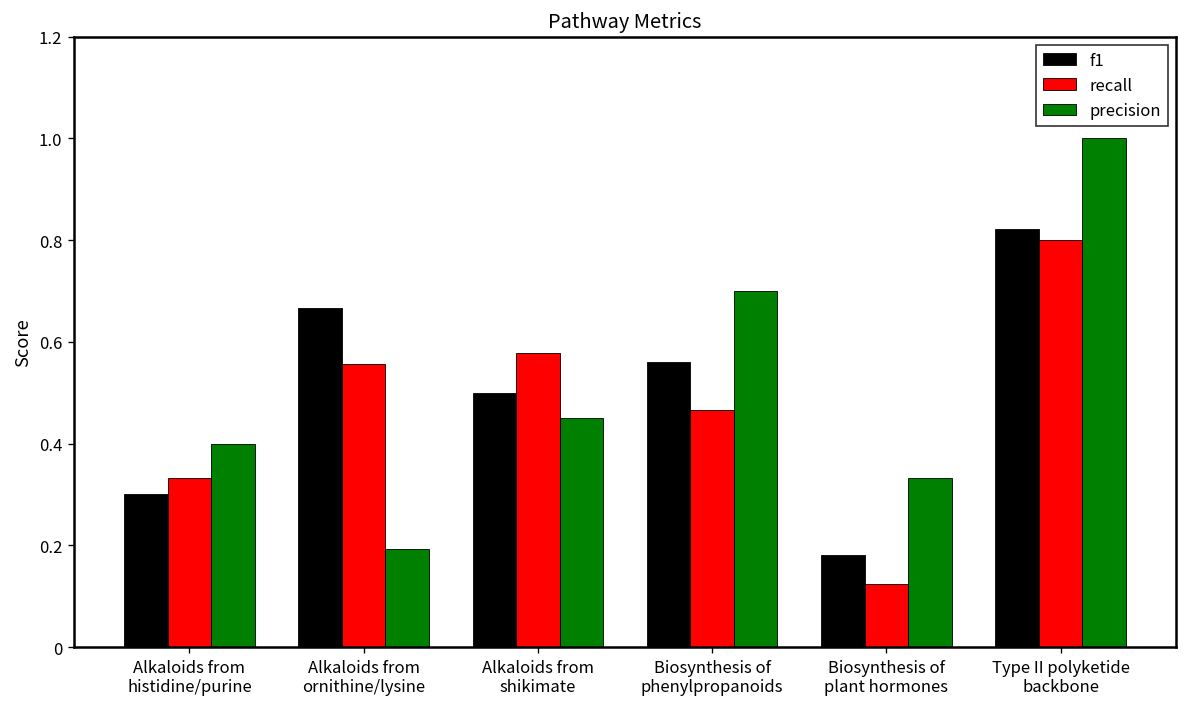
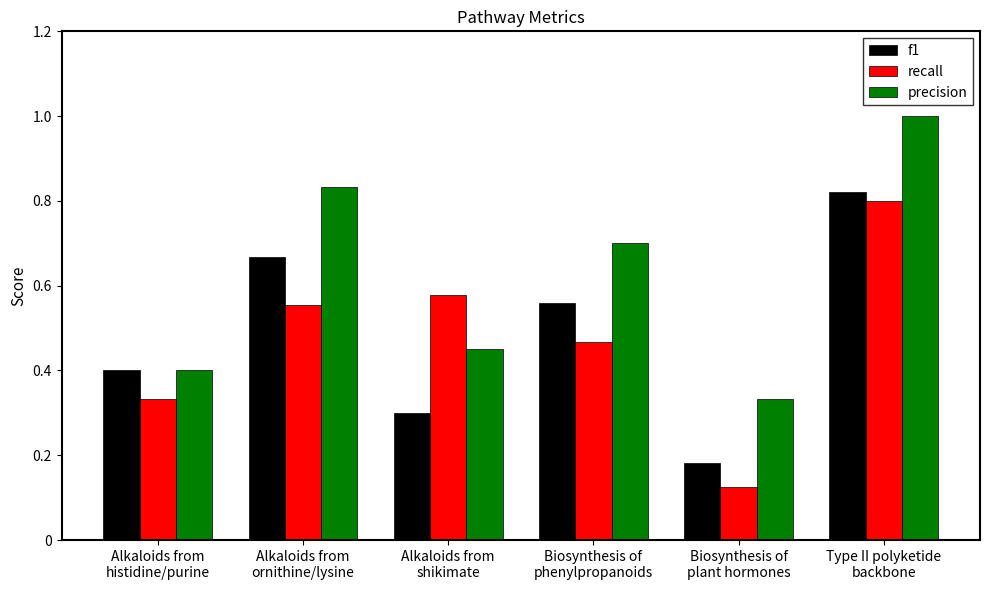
  {
    "f1": {
-     "Alkaloids from histidine/purine": 0.3,
+     "Alkaloids from histidine/purine": 0.4,
      "Alkaloids from ornithine/lysine": 0.67,
-     "Alkaloids from shikimate": 0.5,
+     "Alkaloids from shikimate": 0.3,
      "Biosynthesis of phenylpropanoids": 0.56,
      "Biosynthesis of plant hormones": 0.18,
      "Type II polyketide backbone": 0.82
    },
    "recall": {
      "Alkaloids from histidine/purine": 0.33,
      "Alkaloids from ornithine/lysine": 0.56,
      "Alkaloids from shikimate": 0.58,
      "Biosynthesis of phenylpropanoids": 0.47,
      "Biosynthesis of plant hormones": 0.13,
      "Type II polyketide backbone": 0.80
    },
    "precision": {
      "Alkaloids from histidine/purine": 0.40,
-     "Alkaloids from ornithine/lysine": 0.19,
+     "Alkaloids from ornithine/lysine": 0.83,
      "Alkaloids from shikimate": 0.45,
      "Biosynthesis of phenylpropanoids": 0.70,
      "Biosynthesis of plant hormones": 0.33,
      "Type II polyketide backbone": 1.00
    }
  }
